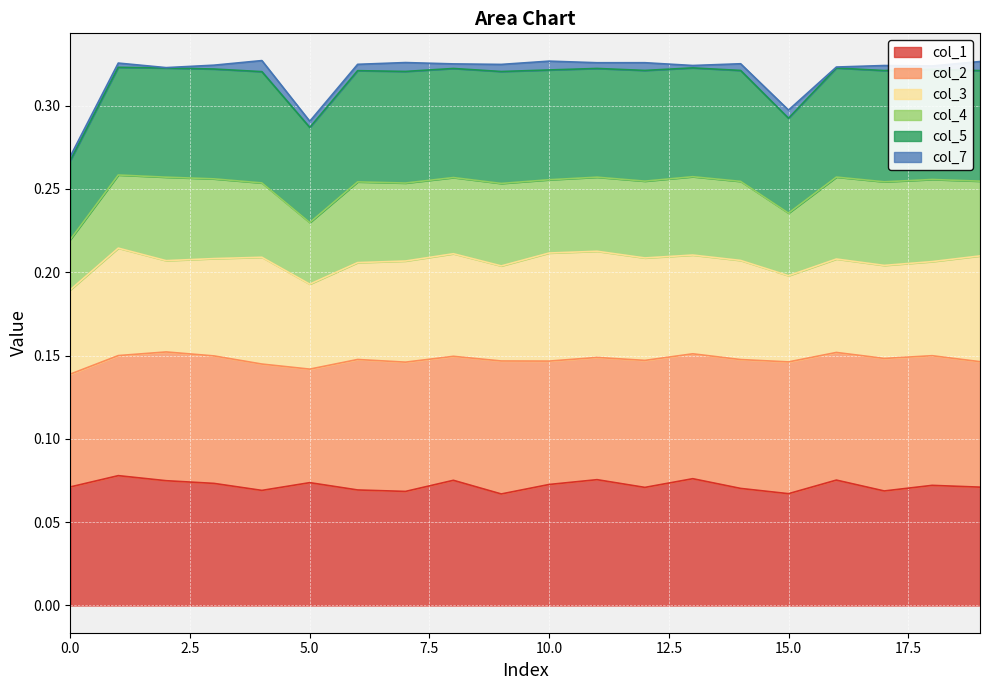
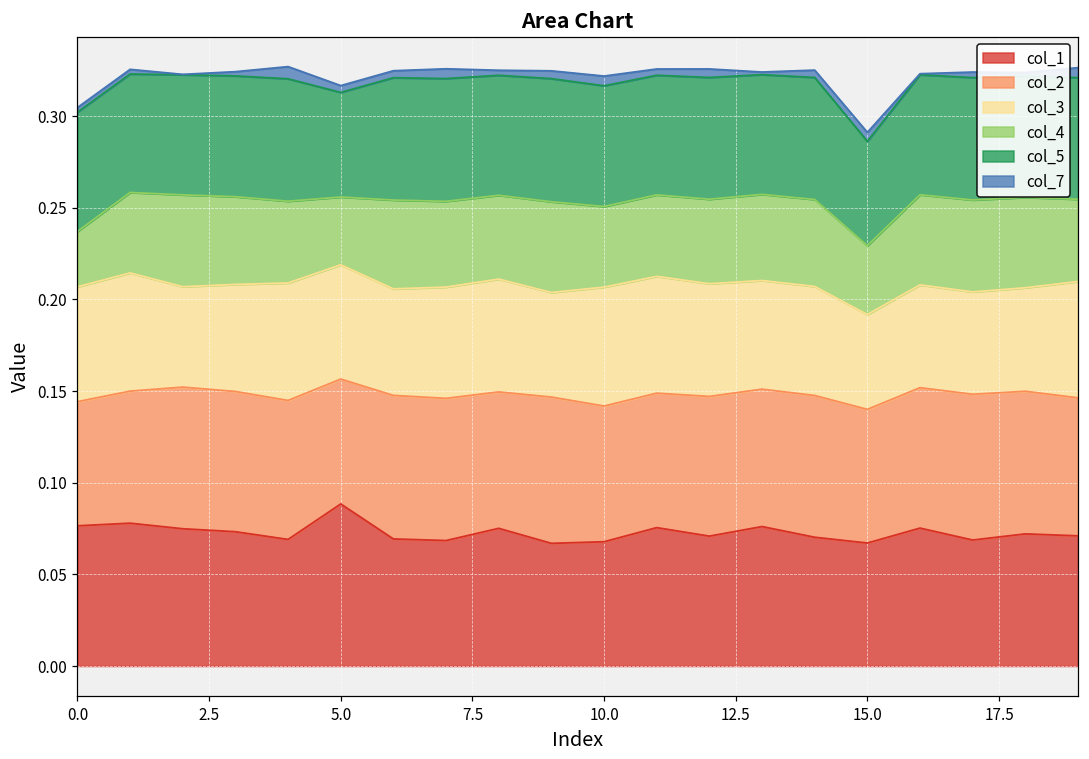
  {
    "col_1": {
-     "0.0": 0.071,
-     "5.0": 0.074,
-     "10.0": 0.073,
+     "0.0": 0.076,
+     "5.0": 0.088,
+     "10.0": 0.068,
      "15.0": 0.067
    },
    "col_2": {
      "0.0": 0.068,
      "5.0": 0.068,
      "10.0": 0.074,
-     "15.0": 0.079
+     "15.0": 0.073
    },
    "col_3": {
-     "0.0": 0.051,
-     "5.0": 0.051,
+     "0.0": 0.063,
+     "5.0": 0.062,
      "10.0": 0.065,
      "15.0": 0.052
    },
    "col_4": {
      "0.0": 0.030,
      "5.0": 0.037,
      "10.0": 0.044,
      "15.0": 0.038
    },
    "col_5": {
-     "0.0": 0.047,
+     "0.0": 0.065,
      "5.0": 0.057,
      "10.0": 0.066,
      "15.0": 0.057
    },
    "col_7": {
      "0.0": 0.003,
      "5.0": 0.004,
      "10.0": 0.005,
      "15.0": 0.005
    }
  }
